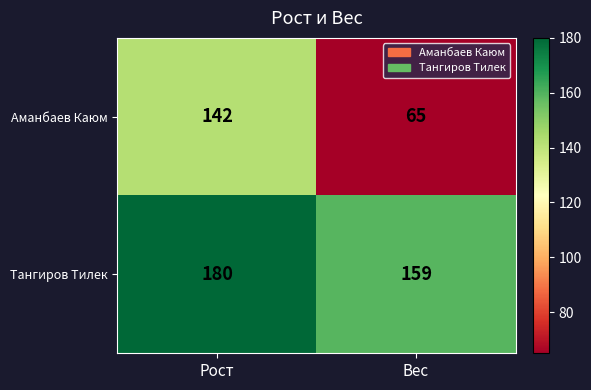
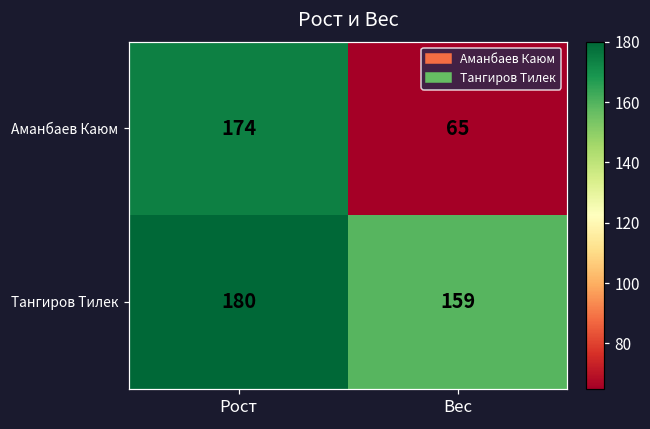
  {
    "Аманбаев Каюм": {
-     "Рост": 142,
+     "Рост": 174,
      "Вес": 65
    },
    "Тангиров Тилек": {
      "Рост": 180,
      "Вес": 159
    }
  }
